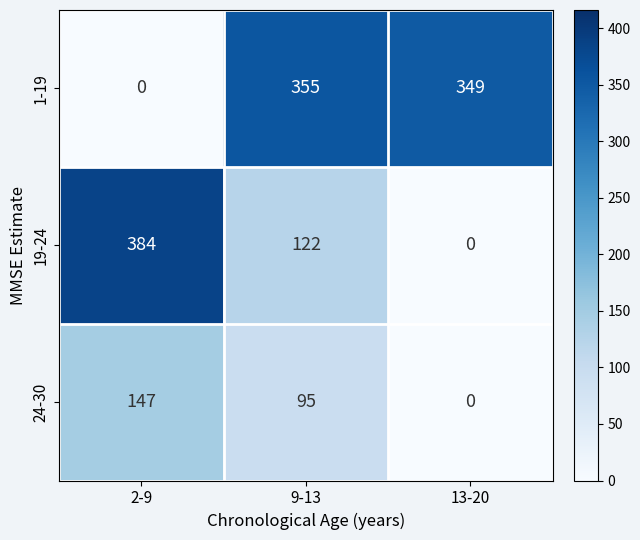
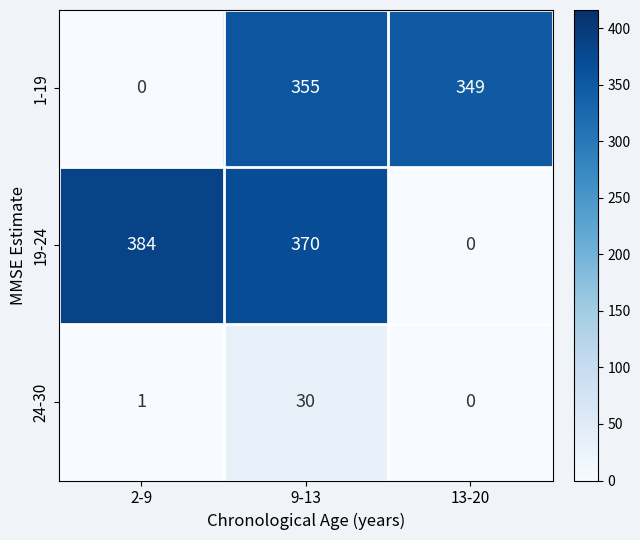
  {
    "1-19": {
      "2-9": 0,
      "9-13": 355,
      "13-20": 349
    },
    "19-24": {
      "2-9": 384,
-     "9-13": 122,
+     "9-13": 370,
      "13-20": 0
    },
    "24-30": {
-     "2-9": 147,
-     "9-13": 95,
+     "2-9": 1,
+     "9-13": 30,
      "13-20": 0
    }
  }
